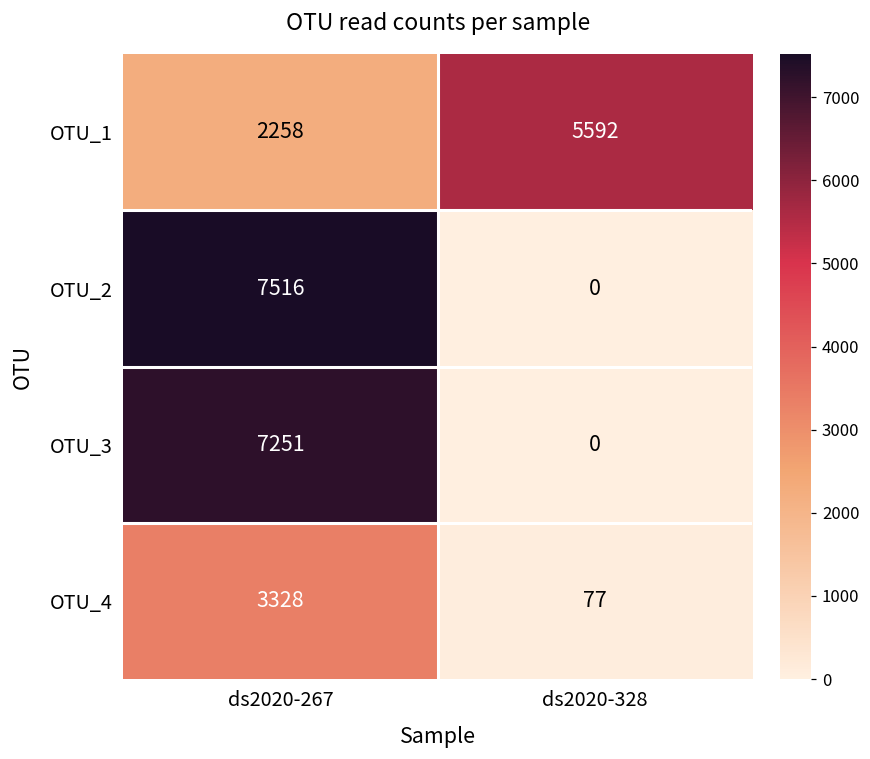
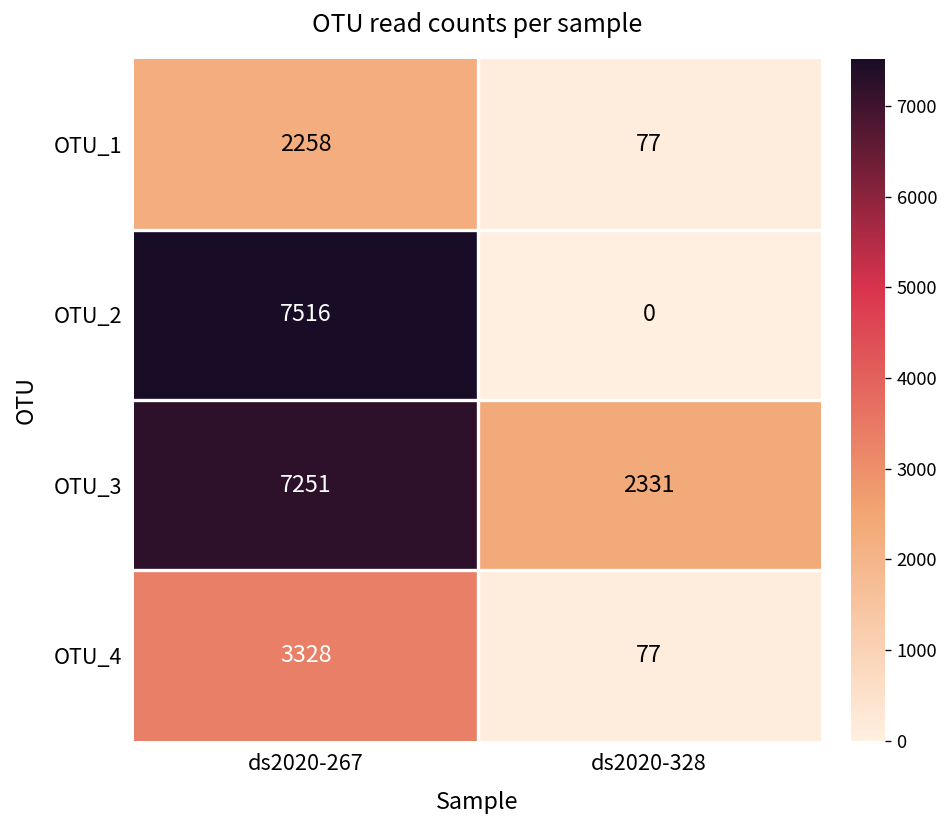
  {
    "OTU_1": {
      "ds2020-267": 2258,
-     "ds2020-328": 5592
+     "ds2020-328": 77
    },
    "OTU_2": {
      "ds2020-267": 7516,
      "ds2020-328": 0
    },
    "OTU_3": {
      "ds2020-267": 7251,
-     "ds2020-328": 0
+     "ds2020-328": 2331
    },
    "OTU_4": {
      "ds2020-267": 3328,
      "ds2020-328": 77
    }
  }
